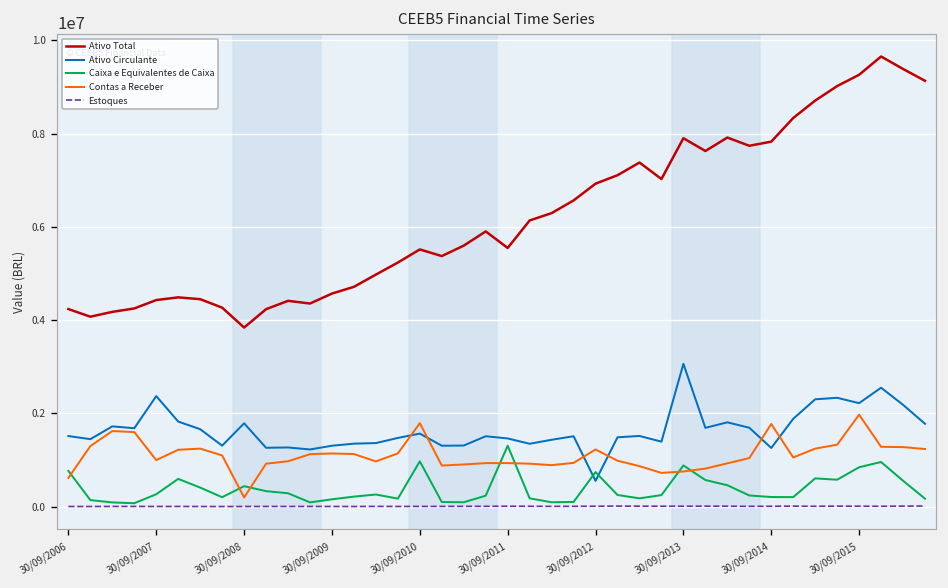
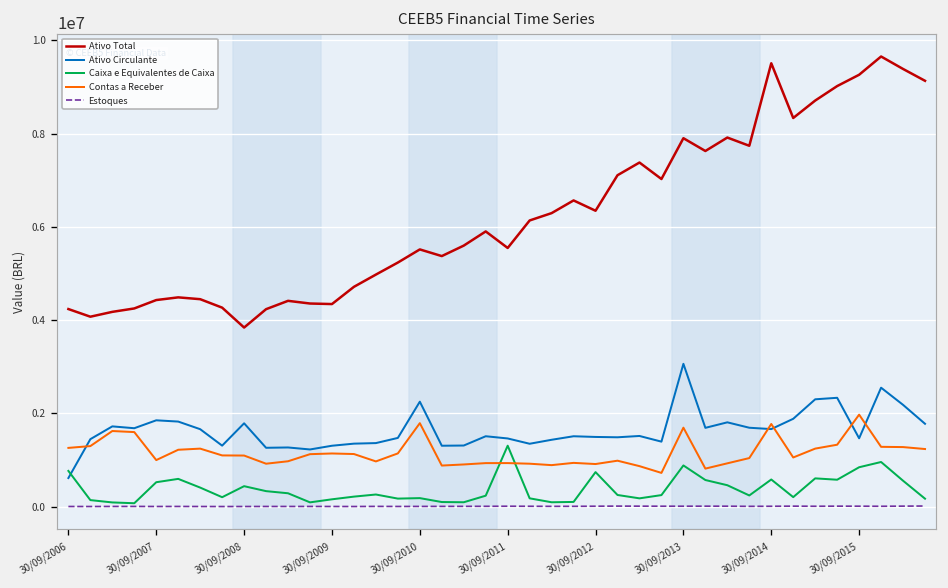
  {
    "Ativo Total": {
      "30/09/2006": 4200000,
      "30/09/2007": 4400000,
      "30/09/2008": 3800000,
-     "30/09/2009": 4600000,
+     "30/09/2009": 4300000,
      "30/09/2010": 5500000,
      "30/09/2011": 5500000,
-     "30/09/2012": 6900000,
+     "30/09/2012": 6300000,
      "30/09/2013": 7900000,
-     "30/09/2014": 7800000,
+     "30/09/2014": 9500000,
      "30/09/2015": 9300000
    },
    "Ativo Circulante": {
-     "30/09/2006": 1500000,
-     "30/09/2007": 2400000,
+     "30/09/2006": 600000,
+     "30/09/2007": 1900000,
      "30/09/2008": 1800000,
      "30/09/2009": 1300000,
-     "30/09/2010": 1600000,
+     "30/09/2010": 2300000,
      "30/09/2011": 1500000,
-     "30/09/2012": 600000,
+     "30/09/2012": 1500000,
      "30/09/2013": 3100000,
-     "30/09/2014": 1300000,
-     "30/09/2015": 2200000
+     "30/09/2014": 1700000,
+     "30/09/2015": 1500000
    },
    "Caixa e Equivalentes de Caixa": {
      "30/09/2006": 800000,
-     "30/09/2007": 300000,
+     "30/09/2007": 500000,
      "30/09/2008": 400000,
      "30/09/2009": 200000,
-     "30/09/2010": 1000000,
+     "30/09/2010": 200000,
      "30/09/2011": 1300000,
      "30/09/2012": 700000,
      "30/09/2013": 900000,
-     "30/09/2014": 200000,
+     "30/09/2014": 600000,
      "30/09/2015": 800000
    },
    "Contas a Receber": {
-     "30/09/2006": 600000,
+     "30/09/2006": 1300000,
      "30/09/2007": 1000000,
-     "30/09/2008": 200000,
+     "30/09/2008": 1100000,
      "30/09/2009": 1100000,
      "30/09/2010": 1800000,
      "30/09/2011": 900000,
-     "30/09/2012": 1200000,
-     "30/09/2013": 800000,
+     "30/09/2012": 900000,
+     "30/09/2013": 1700000,
      "30/09/2014": 1800000,
      "30/09/2015": 2000000
    },
    "Estoques": {
      "30/09/2006": 0,
      "30/09/2007": 0,
      "30/09/2008": 0,
      "30/09/2009": 0,
      "30/09/2010": 0,
      "30/09/2011": 0,
      "30/09/2012": 0,
      "30/09/2013": 0,
      "30/09/2014": 0,
      "30/09/2015": 0
    }
  }
